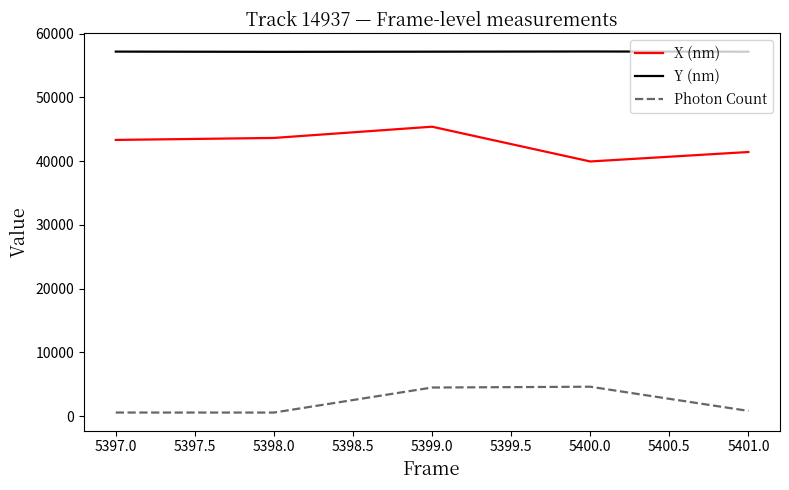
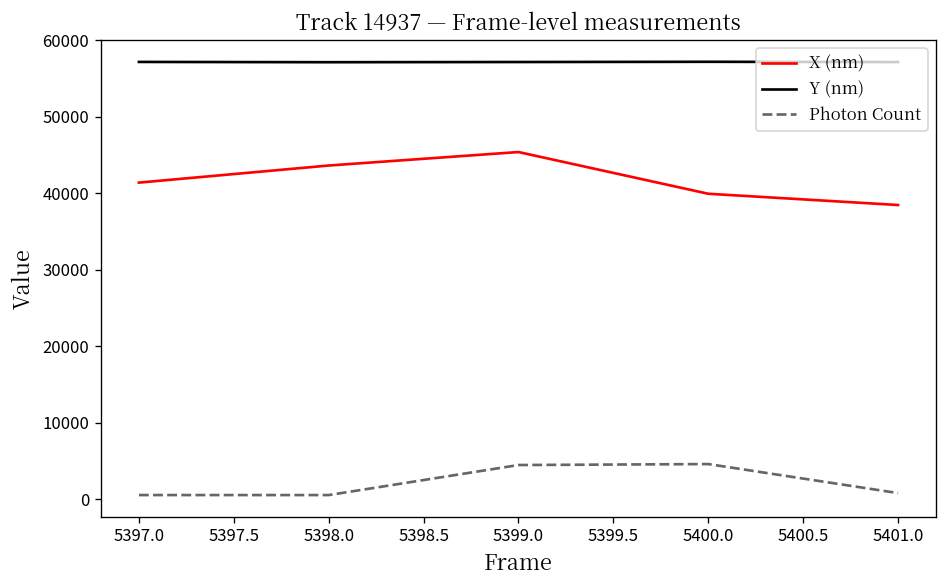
  {
    "X (nm)": {
-     "5397.0": 43000,
+     "5397.0": 41000,
      "5398.0": 44000,
      "5399.0": 45000,
      "5400.0": 40000,
-     "5401.0": 41000
+     "5401.0": 38000
    },
    "Y (nm)": {
      "5397.0": 57000,
      "5398.0": 57000,
      "5399.0": 57000,
      "5400.0": 57000
    },
    "Photon Count": {
      "5397.0": 1000,
      "5398.0": 1000,
      "5399.0": 4000,
      "5400.0": 5000,
      "5401.0": 1000
    }
  }
